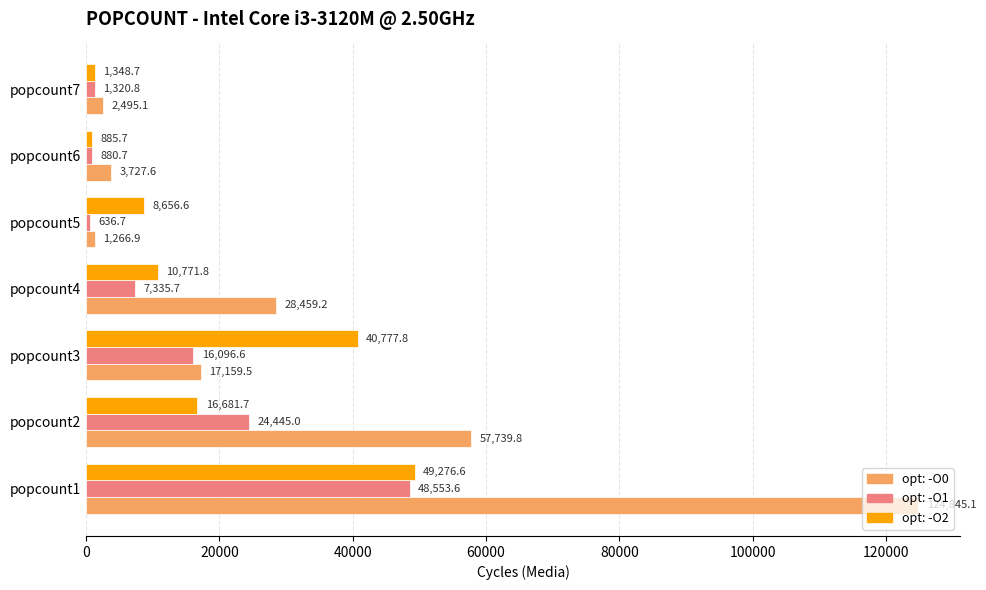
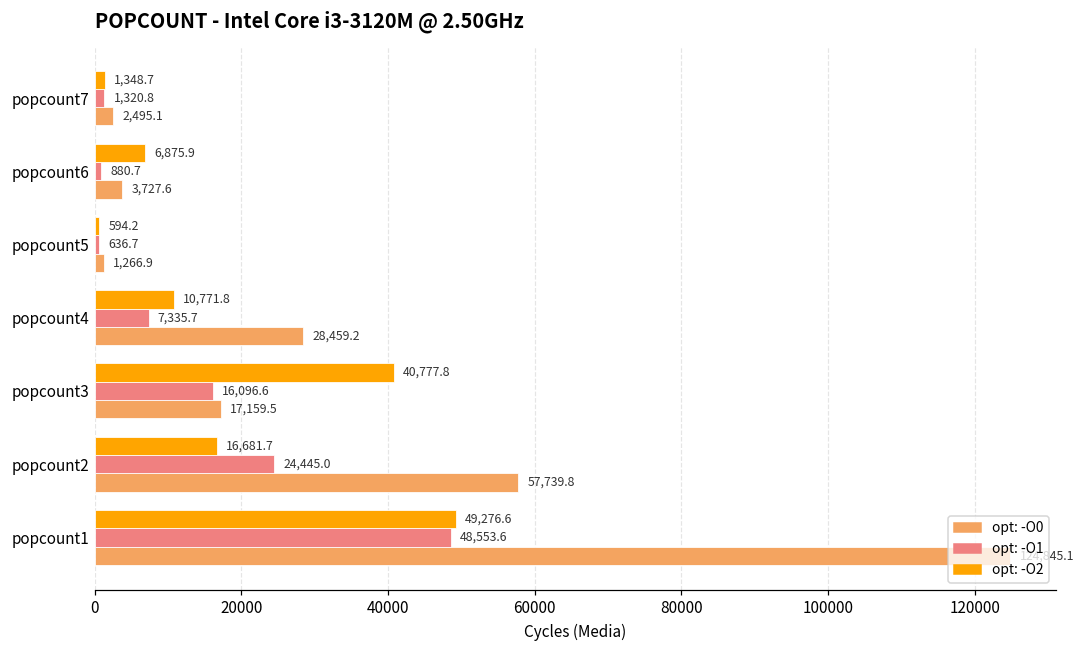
  {
    "opt: -O2": {
      "popcount7": "1,348.7",
-     "popcount6": "885.7",
-     "popcount5": "8,656.6",
+     "popcount6": "6,875.9",
+     "popcount5": "594.2",
      "popcount4": "10,771.8",
      "popcount3": "40,777.8",
      "popcount2": "16,681.7",
      "popcount1": "49,276.6"
    }
  }
